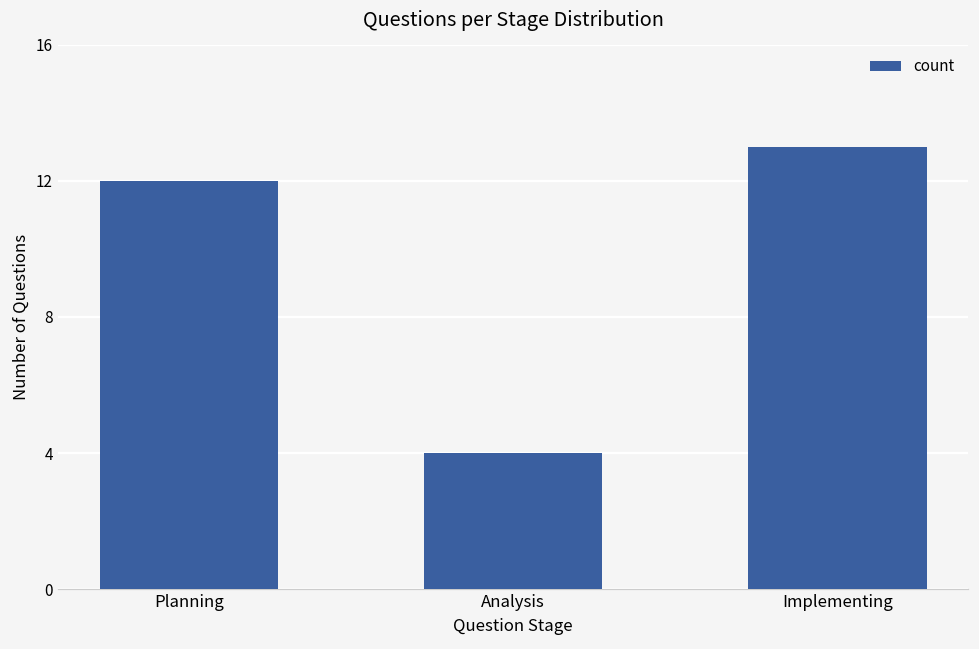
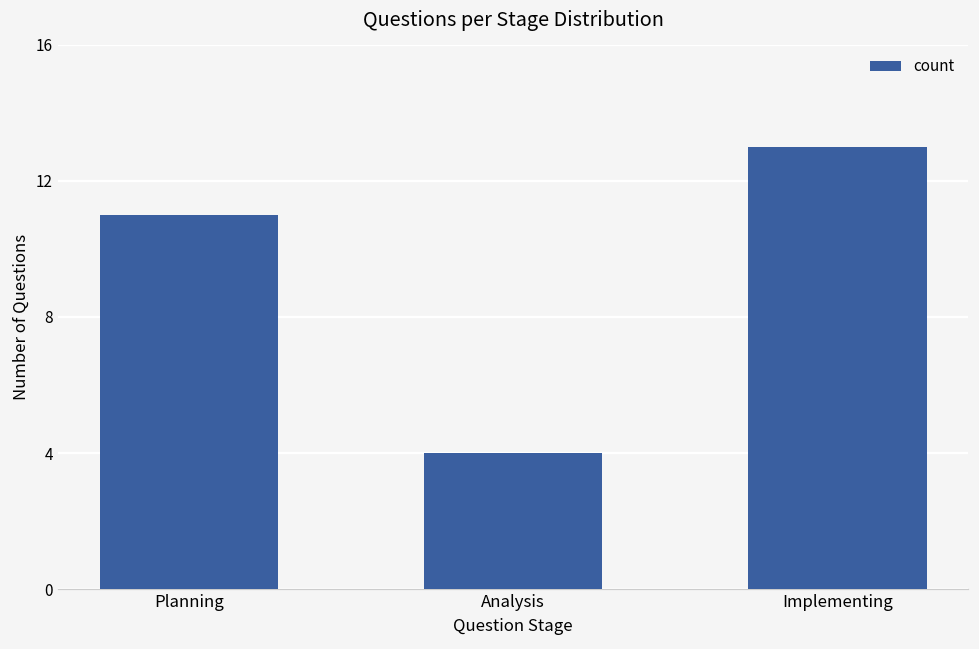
  {
-   "Planning": 12,
+   "Planning": 11,
    "Analysis": 4,
    "Implementing": 13
  }
